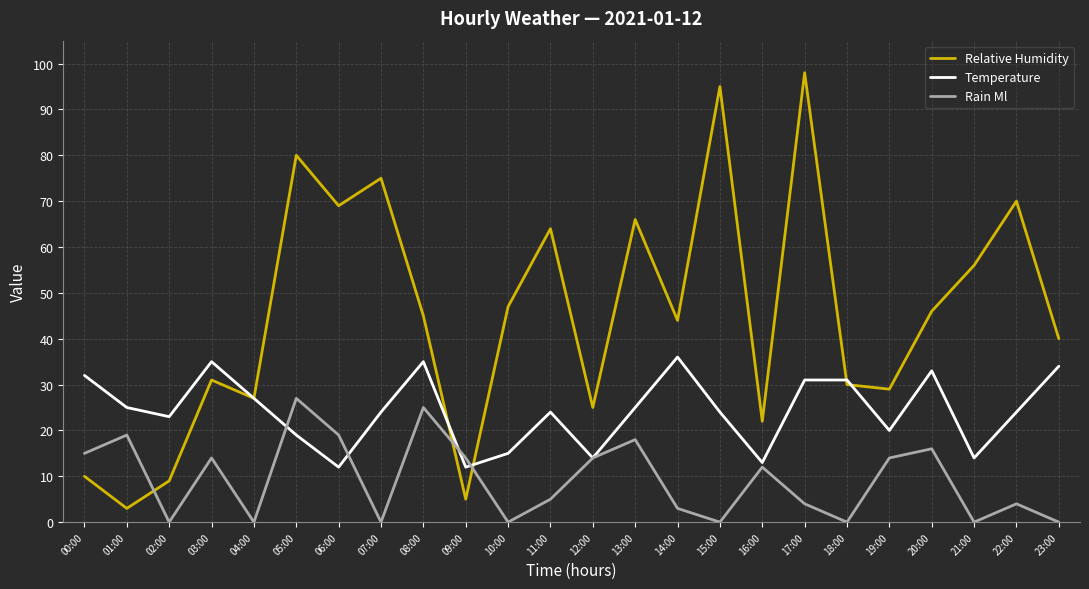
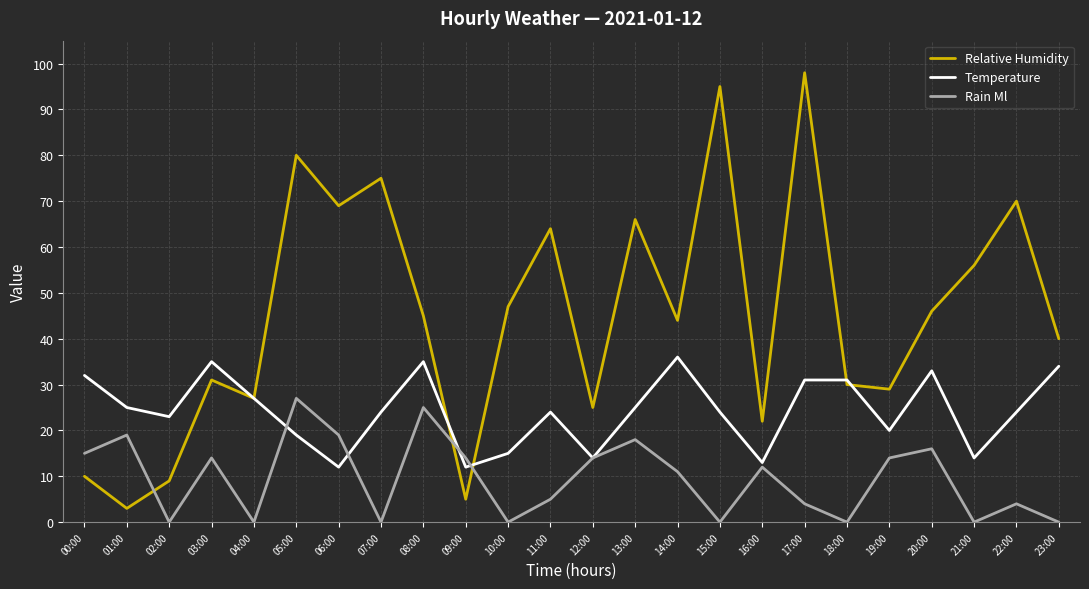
  {
    "Relative Humidity": {
      "00:00": 10,
      "01:00": 3,
      "02:00": 9,
      "03:00": 31,
      "05:00": 80,
      "06:00": 69,
      "07:00": 75,
      "08:00": 45,
      "09:00": 5,
      "10:00": 47,
      "11:00": 64,
      "12:00": 25,
      "13:00": 66,
      "14:00": 44,
      "15:00": 95,
      "16:00": 22,
      "17:00": 98,
      "18:00": 30,
      "19:00": 29,
      "20:00": 46,
      "21:00": 56,
      "22:00": 70,
      "23:00": 40
    },
    "Temperature": {
      "00:00": 32,
      "01:00": 25,
      "02:00": 23,
      "03:00": 35,
      "05:00": 19,
      "06:00": 12,
      "07:00": 24,
      "08:00": 35,
      "09:00": 12,
      "10:00": 15,
      "11:00": 24,
      "13:00": 25,
      "14:00": 36,
      "15:00": 24,
      "16:00": 13,
      "17:00": 31,
      "18:00": 31,
      "19:00": 20,
      "20:00": 33,
      "21:00": 14,
      "22:00": 24,
      "23:00": 34
    },
    "Rain Ml": {
      "00:00": 15,
      "01:00": 19,
      "02:00": 0,
      "03:00": 14,
      "04:00": 0,
      "05:00": 27,
      "06:00": 19,
      "07:00": 0,
      "08:00": 25,
      "09:00": 14,
      "10:00": 0,
      "11:00": 5,
      "13:00": 18,
-     "14:00": 3,
+     "14:00": 11,
      "15:00": 0,
      "16:00": 12,
      "17:00": 4,
      "18:00": 0,
      "19:00": 14,
      "20:00": 16,
      "21:00": 0,
      "22:00": 4,
      "23:00": 0
    }
  }
